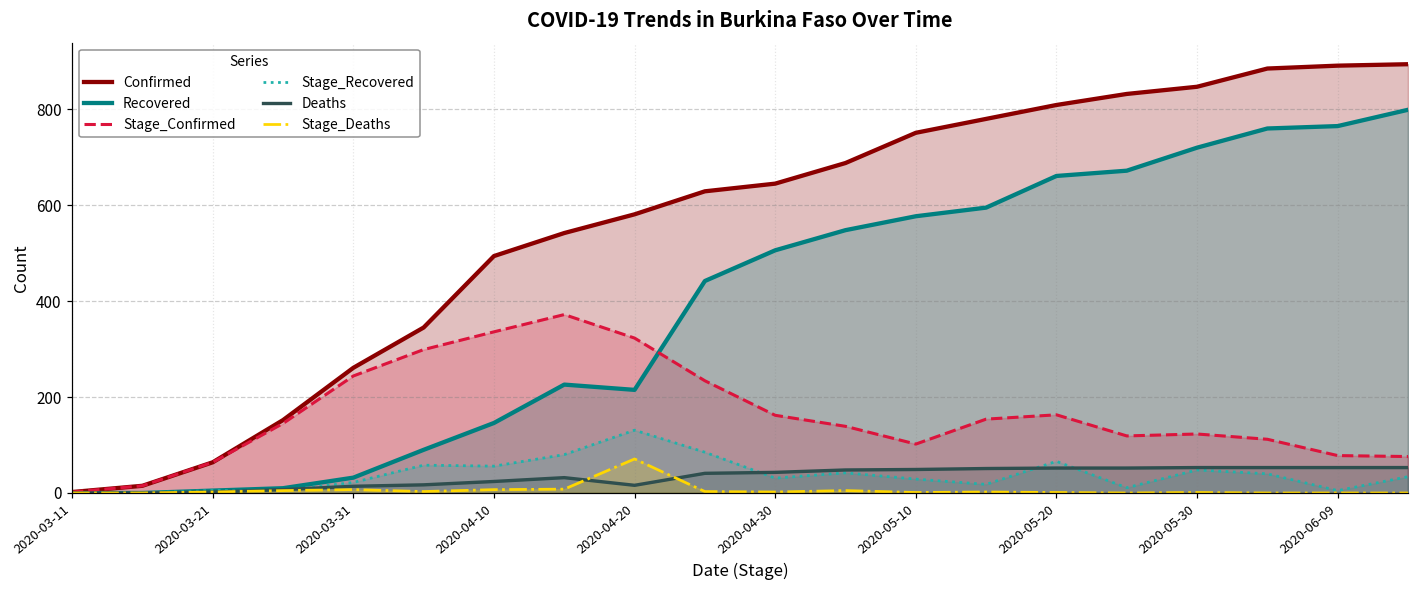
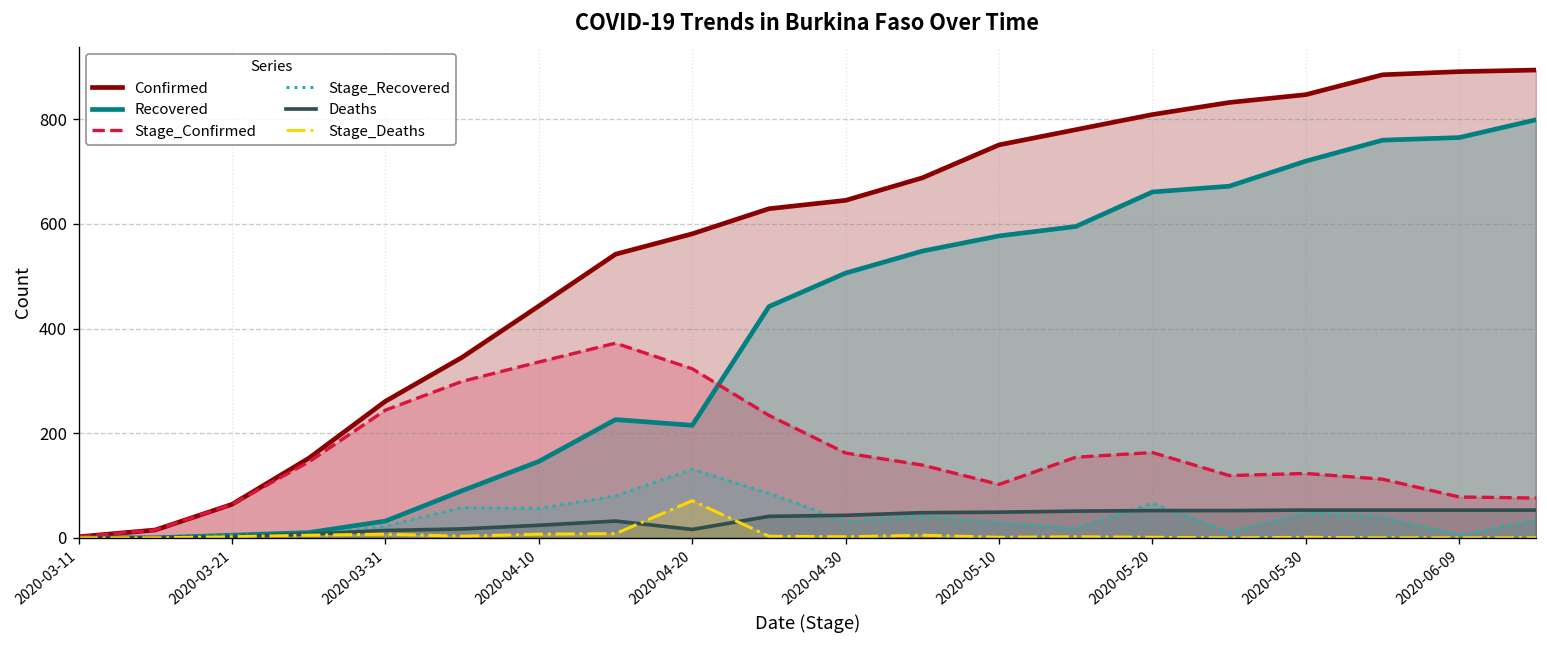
  {
    "Confirmed": {
      "2020-03-31": 260,
-     "2020-04-10": 490,
+     "2020-04-10": 440,
      "2020-04-20": 580,
      "2020-04-30": 650,
      "2020-05-10": 750,
      "2020-05-20": 810,
      "2020-05-30": 850,
      "2020-06-09": 890
    },
    "Recovered": {
      "2020-03-31": 30,
      "2020-04-10": 150,
      "2020-04-20": 220,
      "2020-04-30": 510,
      "2020-05-10": 580,
      "2020-05-20": 660,
      "2020-05-30": 720,
      "2020-06-09": 770
    },
    "Stage_Confirmed": {
      "2020-03-31": 240,
      "2020-04-10": 340,
      "2020-04-20": 320,
      "2020-04-30": 160,
      "2020-05-10": 100,
      "2020-05-20": 160,
      "2020-05-30": 120,
      "2020-06-09": 80
    },
    "Stage_Recovered": {
      "2020-03-31": 20,
      "2020-04-10": 60,
      "2020-04-20": 130,
      "2020-04-30": 30,
      "2020-05-10": 30,
      "2020-05-20": 70
    },
    "Deaths": {
      "2020-03-31": 10,
      "2020-04-10": 20,
      "2020-04-20": 20,
      "2020-04-30": 40,
      "2020-05-10": 50,
      "2020-05-20": 50,
      "2020-06-09": 50
    },
    "Stage_Deaths": {
      "2020-03-31": 10,
      "2020-04-10": 10,
      "2020-04-20": 70,
      "2020-04-30": 0,
      "2020-05-10": 0,
      "2020-05-20": 0,
      "2020-05-30": 0
    }
  }
